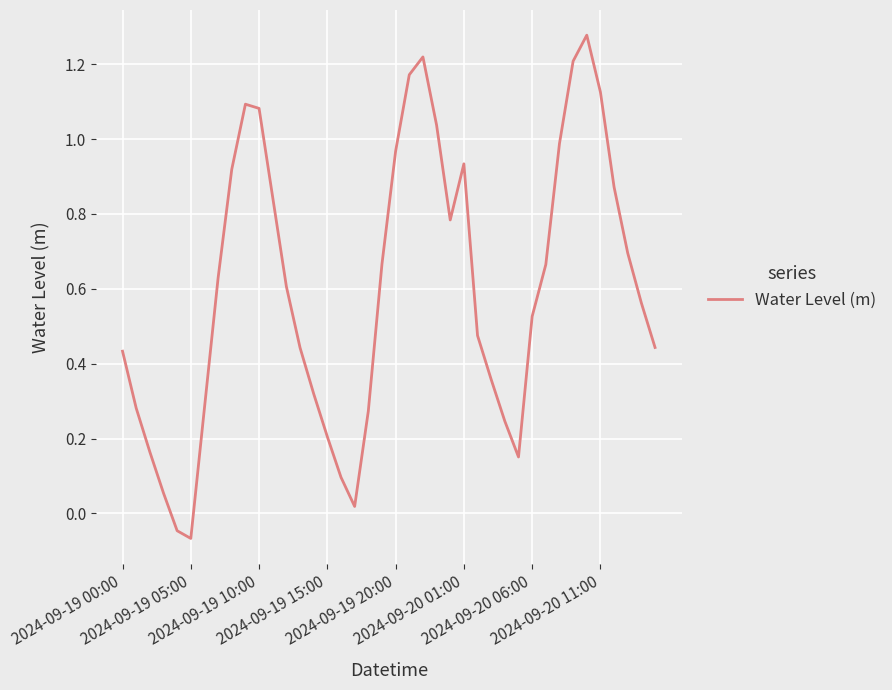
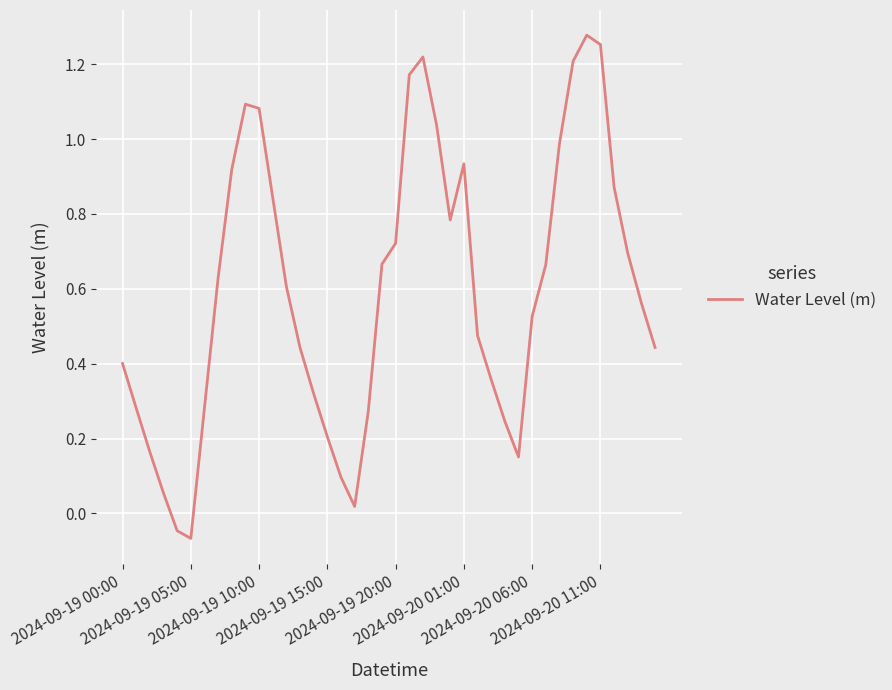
  {
-   "2024-09-19 00:00": 0.43,
+   "2024-09-19 00:00": 0.40,
    "2024-09-19 05:00": -0.07,
    "2024-09-19 10:00": 1.08,
    "2024-09-19 15:00": 0.20,
-   "2024-09-19 20:00": 0.97,
+   "2024-09-19 20:00": 0.72,
    "2024-09-20 01:00": 0.93,
    "2024-09-20 06:00": 0.53,
-   "2024-09-20 11:00": 1.13
+   "2024-09-20 11:00": 1.25
  }
